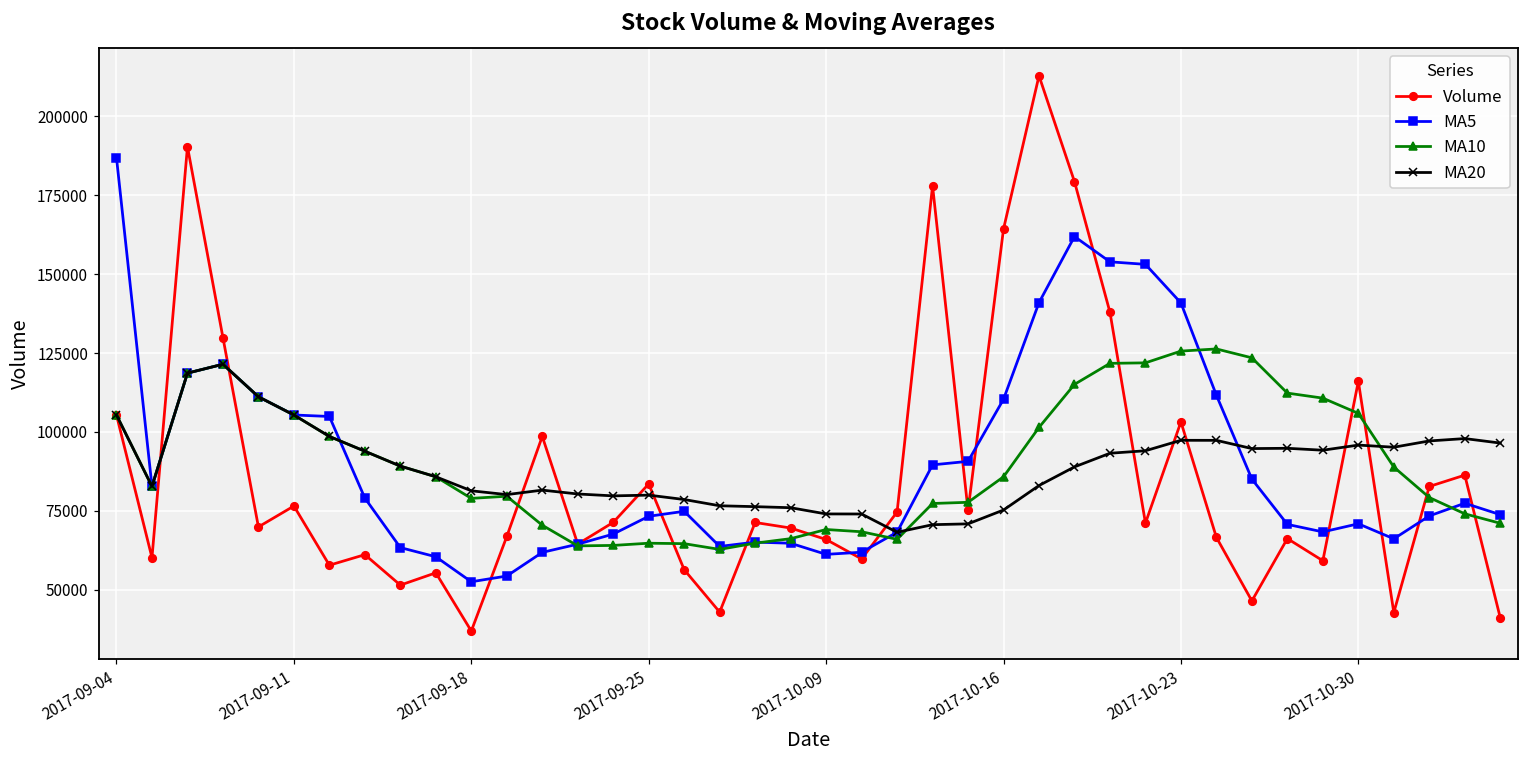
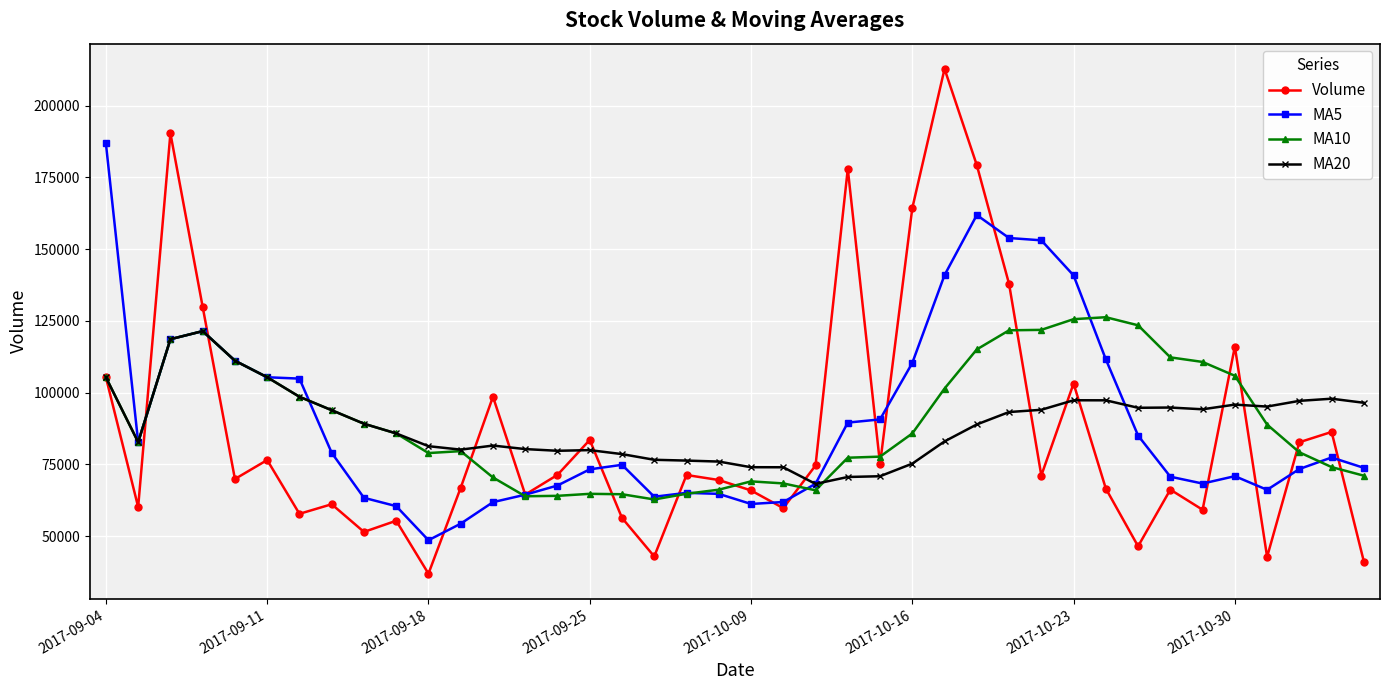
  {
    "Volume": {
      "2017-09-11": 77000,
      "2017-09-18": 37000,
      "2017-09-25": 84000,
      "2017-10-09": 66000,
      "2017-10-16": 164000,
      "2017-10-23": 103000,
      "2017-10-30": 116000
    },
    "MA5": {
      "2017-09-04": 187000,
-     "2017-09-18": 53000,
+     "2017-09-18": 49000,
      "2017-09-25": 73000,
      "2017-10-09": 61000,
      "2017-10-16": 110000,
      "2017-10-23": 141000,
      "2017-10-30": 71000
    },
    "MA10": {
      "2017-09-18": 79000,
      "2017-09-25": 65000,
      "2017-10-09": 69000,
      "2017-10-16": 86000,
      "2017-10-23": 126000,
      "2017-10-30": 106000
    },
    "MA20": {
      "2017-09-18": 81000,
      "2017-09-25": 80000,
      "2017-10-09": 74000,
      "2017-10-16": 75000,
      "2017-10-23": 97000,
      "2017-10-30": 96000
    }
  }
